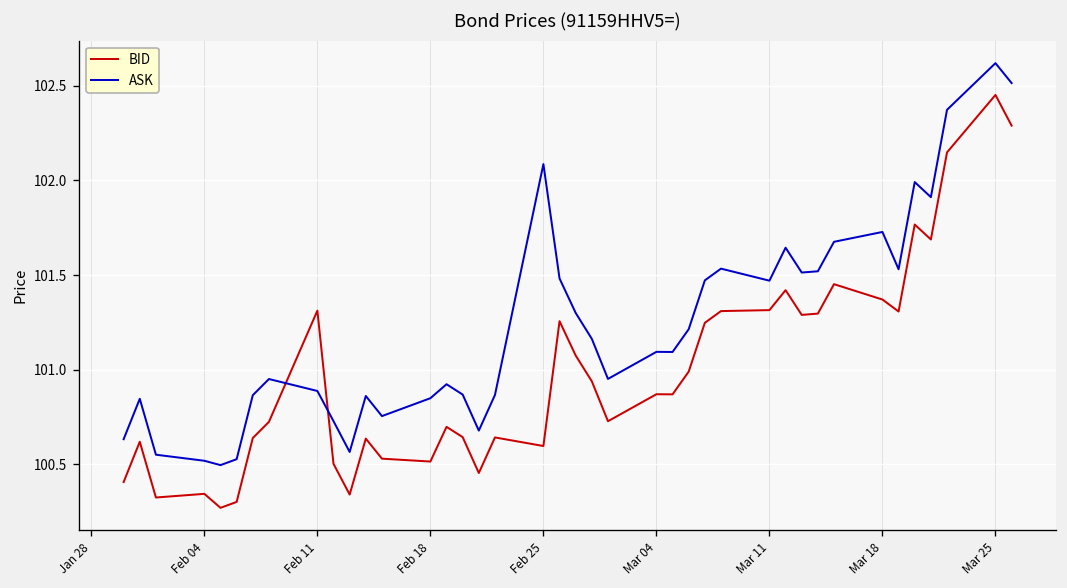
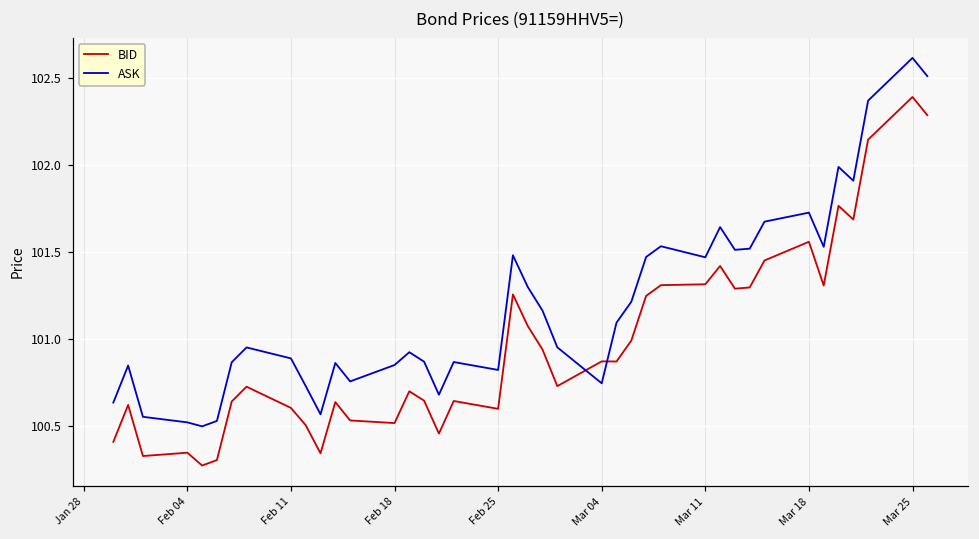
  {
    "BID": {
      "Feb 04": 100.35,
-     "Feb 11": 101.31,
+     "Feb 11": 100.60,
      "Feb 18": 100.52,
      "Feb 25": 100.60,
      "Mar 04": 100.87,
      "Mar 11": 101.31,
-     "Mar 18": 101.37,
-     "Mar 25": 102.45
+     "Mar 18": 101.56,
+     "Mar 25": 102.39
    },
    "ASK": {
      "Feb 04": 100.52,
      "Feb 11": 100.89,
      "Feb 18": 100.85,
-     "Feb 25": 102.09,
-     "Mar 04": 101.09,
+     "Feb 25": 100.82,
+     "Mar 04": 100.74,
      "Mar 11": 101.47,
      "Mar 18": 101.73,
      "Mar 25": 102.62
    }
  }
